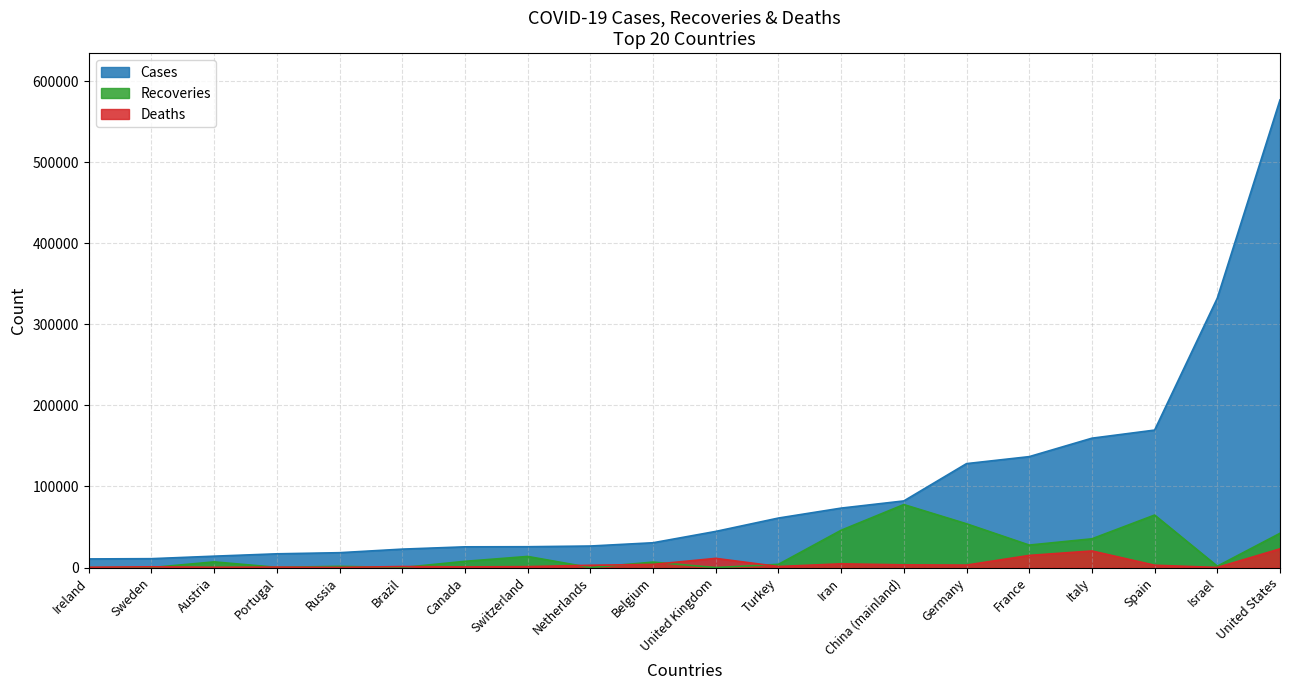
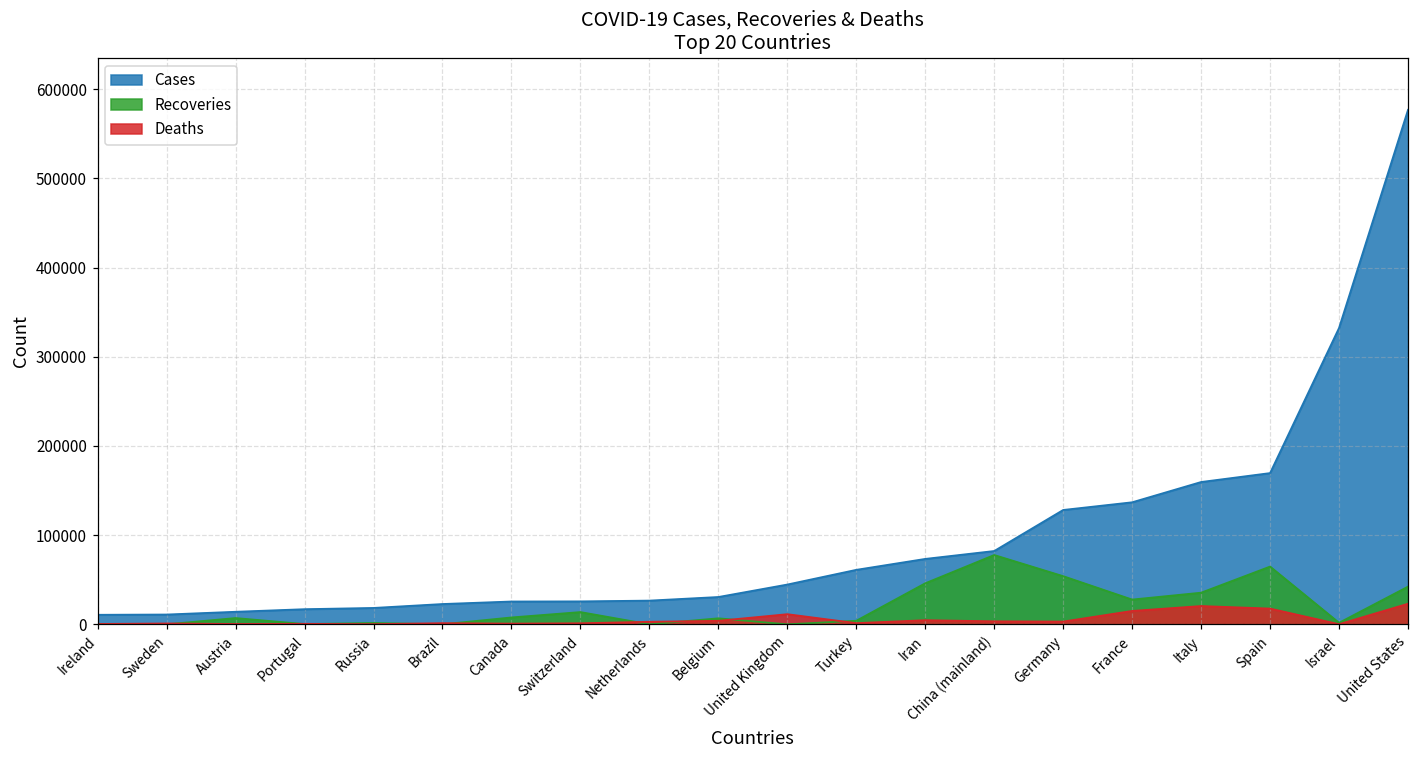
  {
    "Cases": {
      "Ireland": 10000,
      "Sweden": 10000,
      "Austria": 10000,
      "Portugal": 20000,
      "Russia": 20000,
      "Brazil": 20000,
      "Canada": 30000,
      "Switzerland": 30000,
      "Netherlands": 30000,
      "Belgium": 30000,
      "United Kingdom": 40000,
      "Turkey": 60000,
      "Iran": 70000,
      "China (mainland)": 80000,
      "Germany": 130000,
      "France": 140000,
      "Italy": 160000,
      "Spain": 170000,
      "Israel": 330000,
      "United States": 580000
    },
    "Recoveries": {
      "Austria": 10000,
      "Canada": 10000,
      "Switzerland": 10000,
      "United Kingdom": 0,
      "Iran": 50000,
      "China (mainland)": 80000,
      "Germany": 50000,
      "France": 30000,
      "Italy": 40000,
      "Spain": 60000,
      "United States": 40000
    },
    "Deaths": {
      "Austria": 0,
      "Canada": 0,
      "Switzerland": 0,
      "United Kingdom": 10000,
      "Iran": 0,
      "China (mainland)": 0,
      "Germany": 0,
      "France": 10000,
      "Italy": 20000,
-     "Spain": 0,
+     "Spain": 20000,
      "United States": 20000
    }
  }
